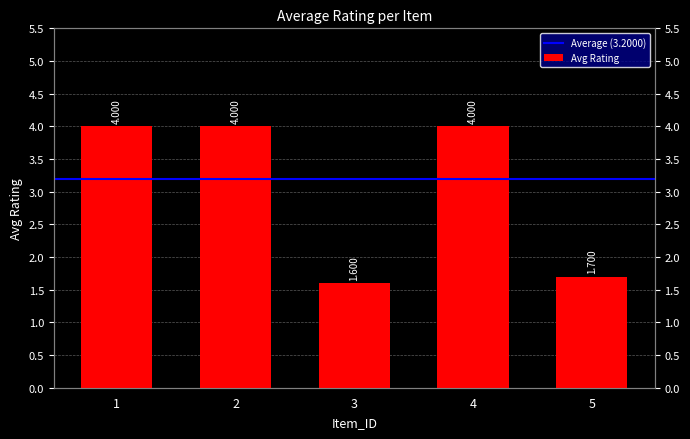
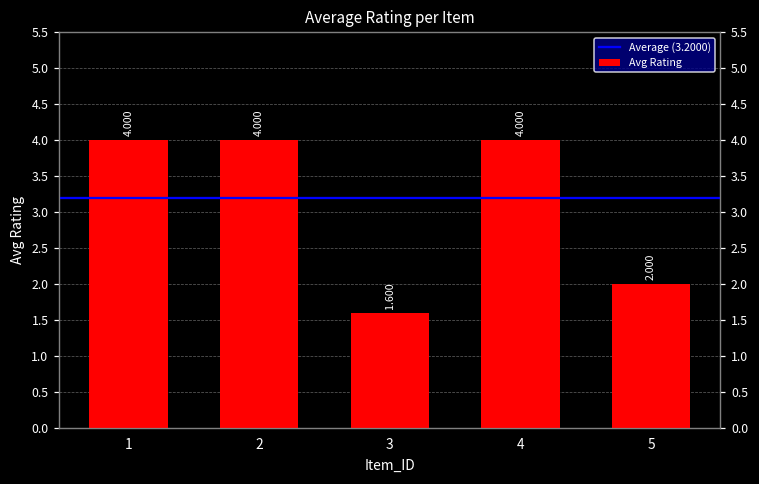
  {
    "1": 4.000,
    "2": 4.000,
    "3": 1.600,
    "4": 4.000,
-   "5": 1.700
+   "5": 2.000
  }
